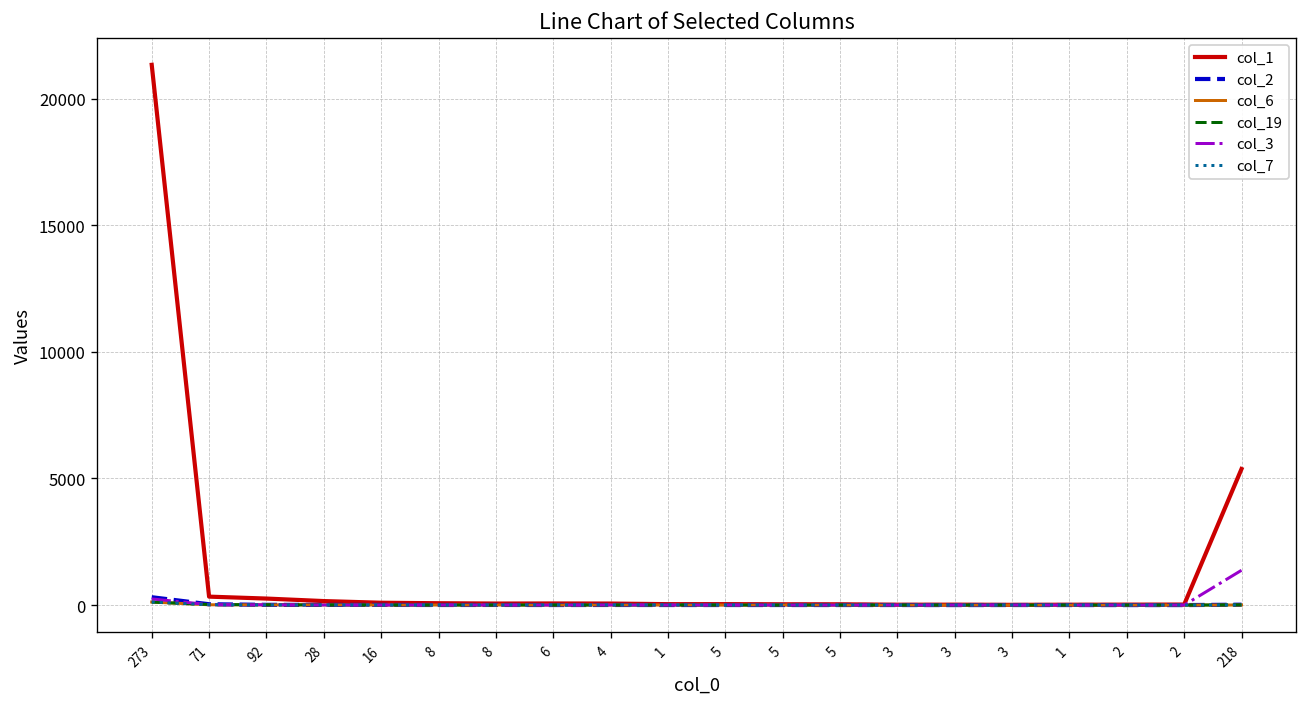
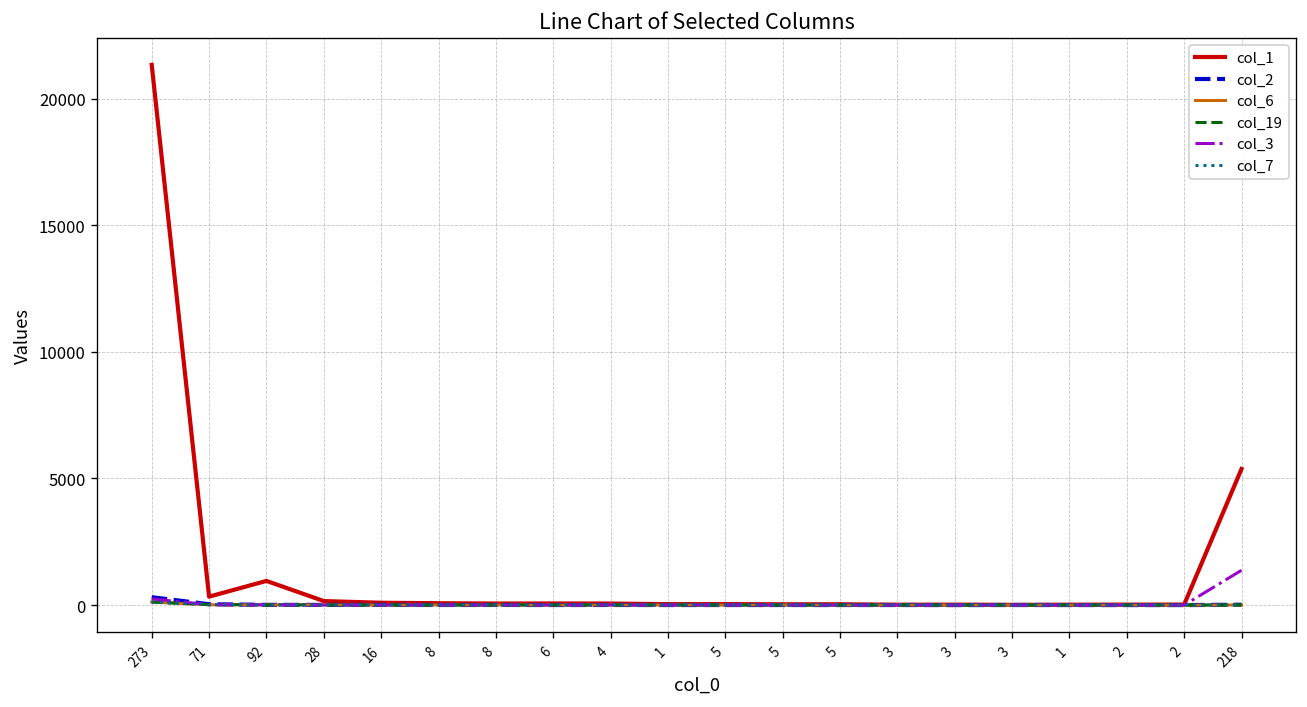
  {
    "col_1": {
      "273": 21300,
      "71": 300,
-     "92": 300,
+     "92": 1000,
      "28": 200,
      "218": 5400
    },
    "col_3": {
      "218": 1400
    }
  }
